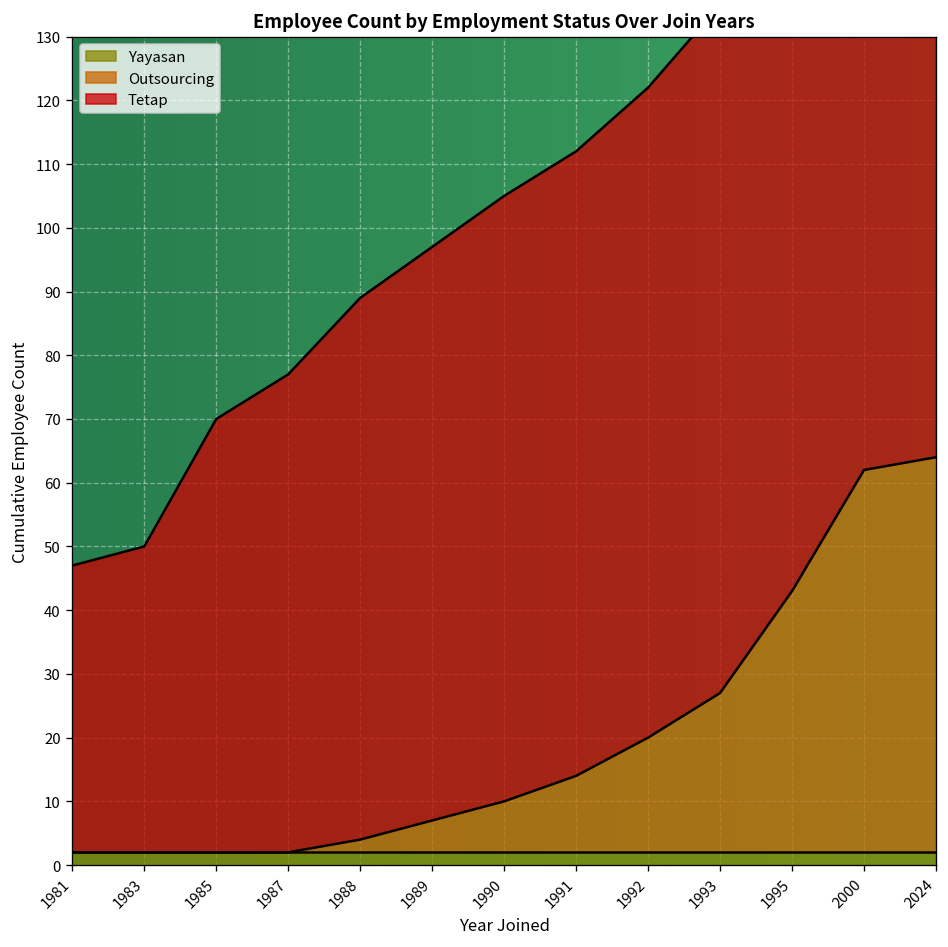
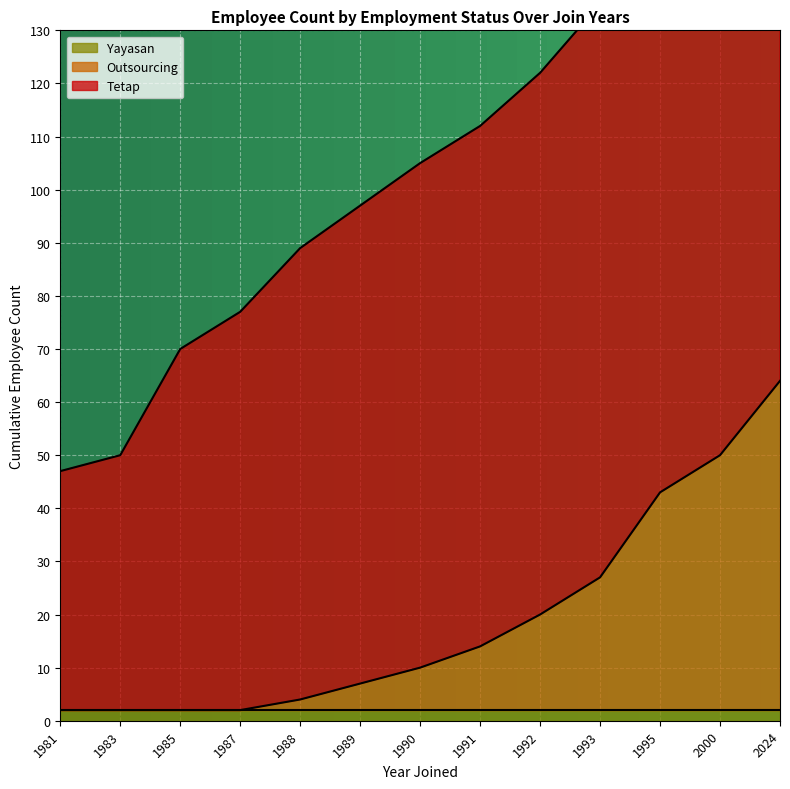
  {
    "Yayasan": {
      "1988": 2,
      "1989": 2,
      "1990": 2,
      "1991": 2,
      "1992": 2,
      "1993": 2,
      "1995": 2,
      "2000": 2,
      "2024": 2
    },
    "Outsourcing": {
      "1988": 4,
      "1989": 7,
      "1990": 10,
      "1991": 14,
      "1992": 20,
      "1993": 27,
      "1995": 43,
-     "2000": 62,
+     "2000": 50,
      "2024": 64
    },
    "Tetap": {
      "1981": 47,
      "1983": 50,
      "1985": 70,
      "1987": 77,
      "1988": 89,
      "1989": 97,
      "1990": 105,
      "1991": 112,
      "1992": 122
    }
  }
